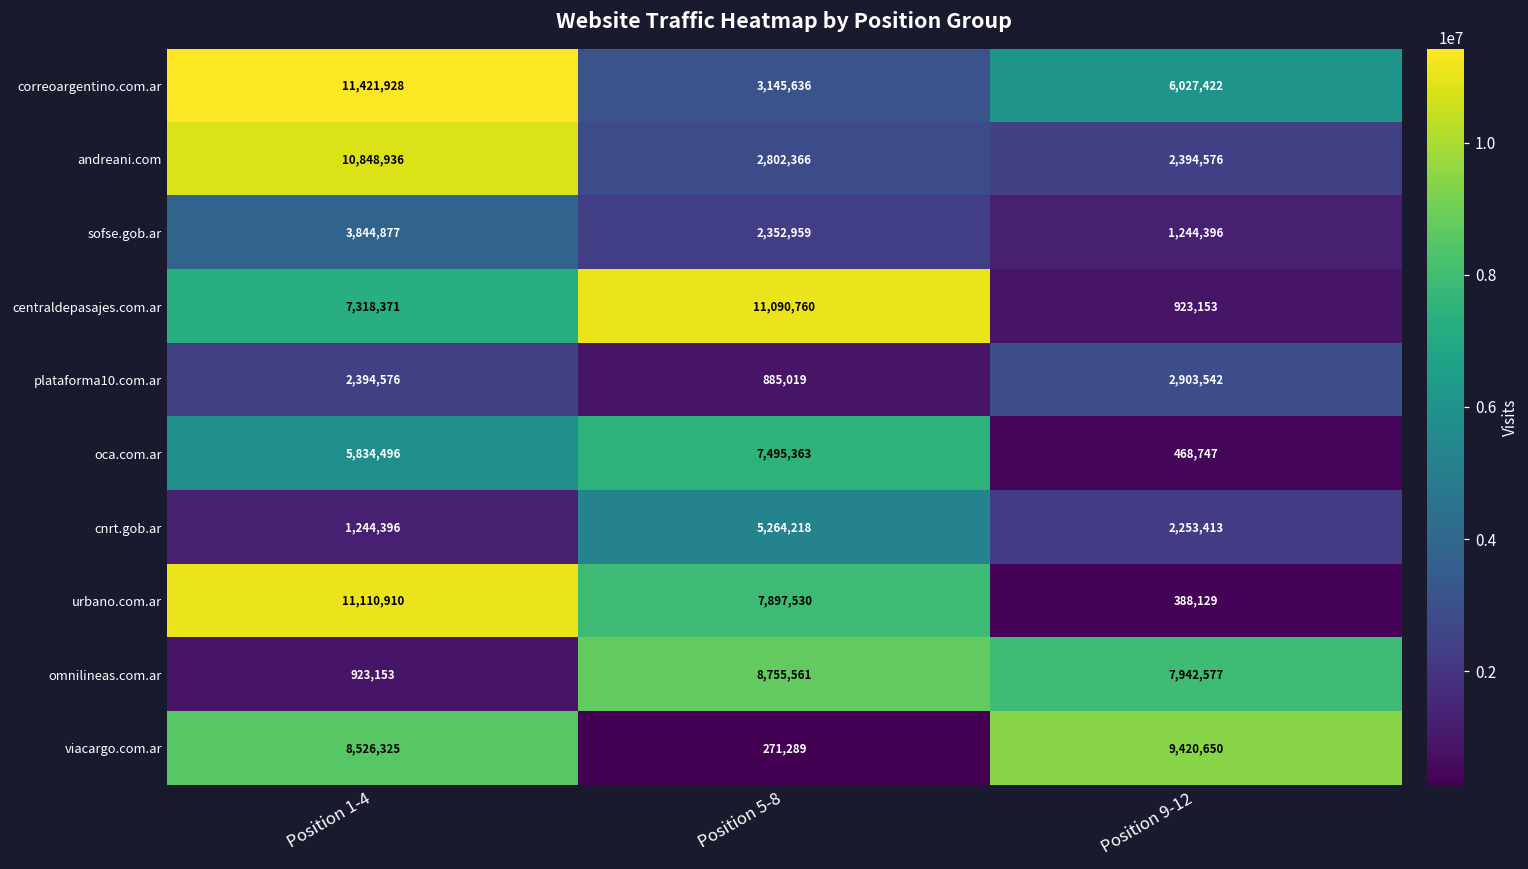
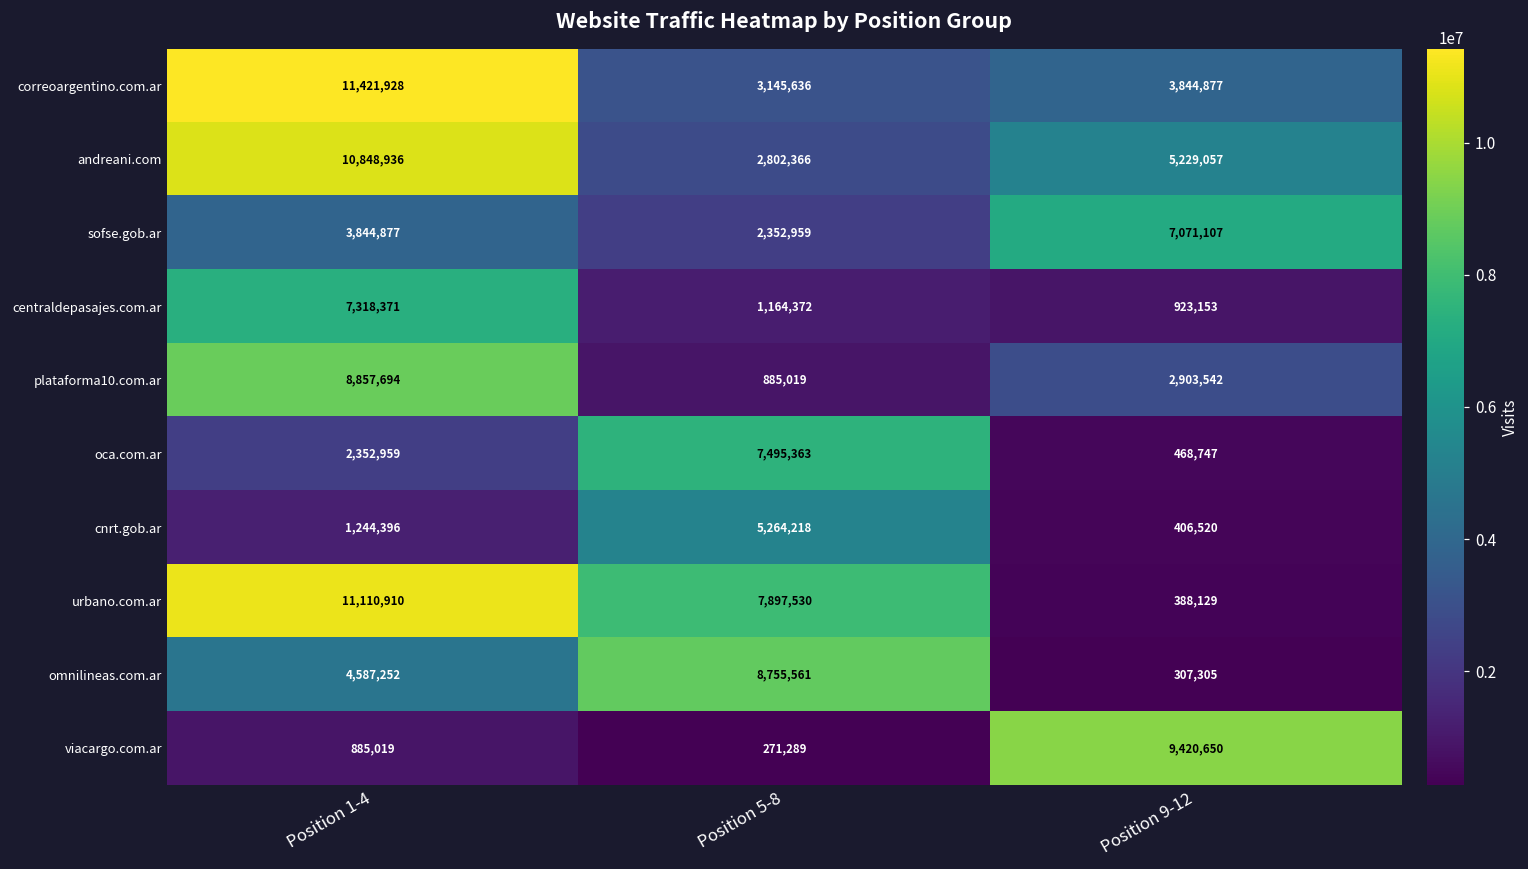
  {
    "correoargentino.com.ar": {
      "Position 1-4": "11,421,928",
      "Position 5-8": "3,145,636",
-     "Position 9-12": "6,027,422"
+     "Position 9-12": "3,844,877"
    },
    "andreani.com": {
      "Position 1-4": "10,848,936",
      "Position 5-8": "2,802,366",
-     "Position 9-12": "2,394,576"
+     "Position 9-12": "5,229,057"
    },
    "sofse.gob.ar": {
      "Position 1-4": "3,844,877",
      "Position 5-8": "2,352,959",
-     "Position 9-12": "1,244,396"
+     "Position 9-12": "7,071,107"
    },
    "centraldepasajes.com.ar": {
      "Position 1-4": "7,318,371",
-     "Position 5-8": "11,090,760",
+     "Position 5-8": "1,164,372",
      "Position 9-12": "923,153"
    },
    "plataforma10.com.ar": {
-     "Position 1-4": "2,394,576",
+     "Position 1-4": "8,857,694",
      "Position 5-8": "885,019",
      "Position 9-12": "2,903,542"
    },
    "oca.com.ar": {
-     "Position 1-4": "5,834,496",
+     "Position 1-4": "2,352,959",
      "Position 5-8": "7,495,363",
      "Position 9-12": "468,747"
    },
    "cnrt.gob.ar": {
      "Position 1-4": "1,244,396",
      "Position 5-8": "5,264,218",
-     "Position 9-12": "2,253,413"
+     "Position 9-12": "406,520"
    },
    "urbano.com.ar": {
      "Position 1-4": "11,110,910",
      "Position 5-8": "7,897,530",
      "Position 9-12": "388,129"
    },
    "omnilineas.com.ar": {
-     "Position 1-4": "923,153",
+     "Position 1-4": "4,587,252",
      "Position 5-8": "8,755,561",
-     "Position 9-12": "7,942,577"
+     "Position 9-12": "307,305"
    },
    "viacargo.com.ar": {
-     "Position 1-4": "8,526,325",
+     "Position 1-4": "885,019",
      "Position 5-8": "271,289",
      "Position 9-12": "9,420,650"
    }
  }
